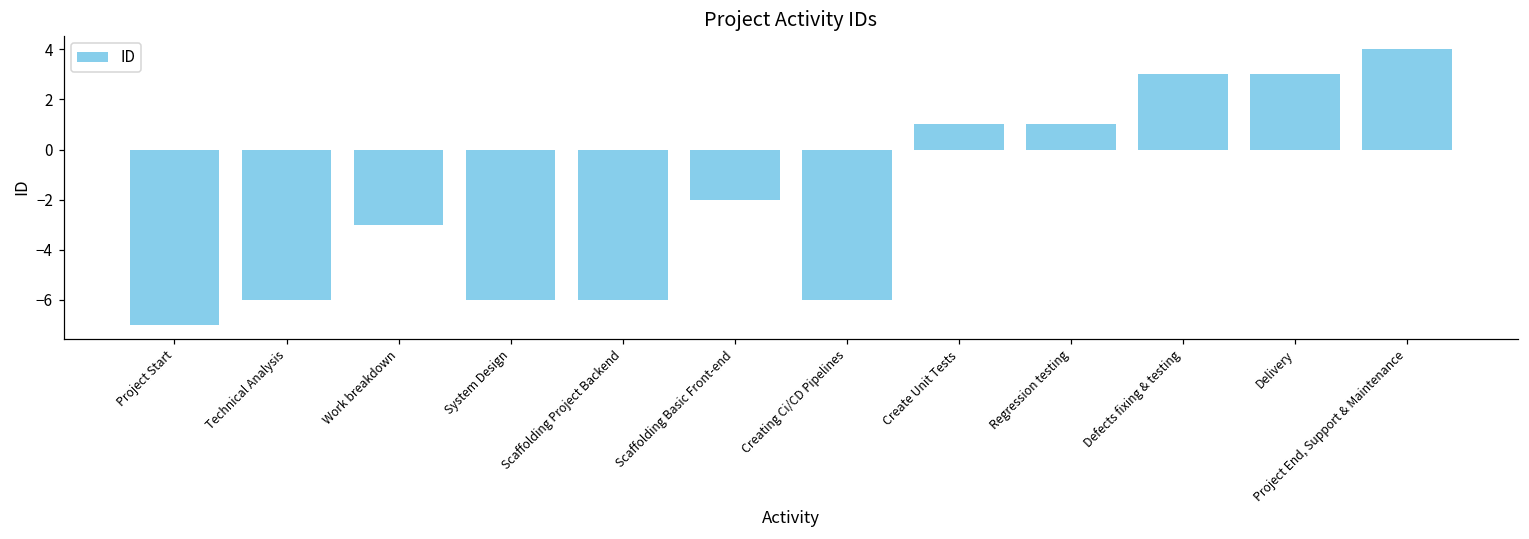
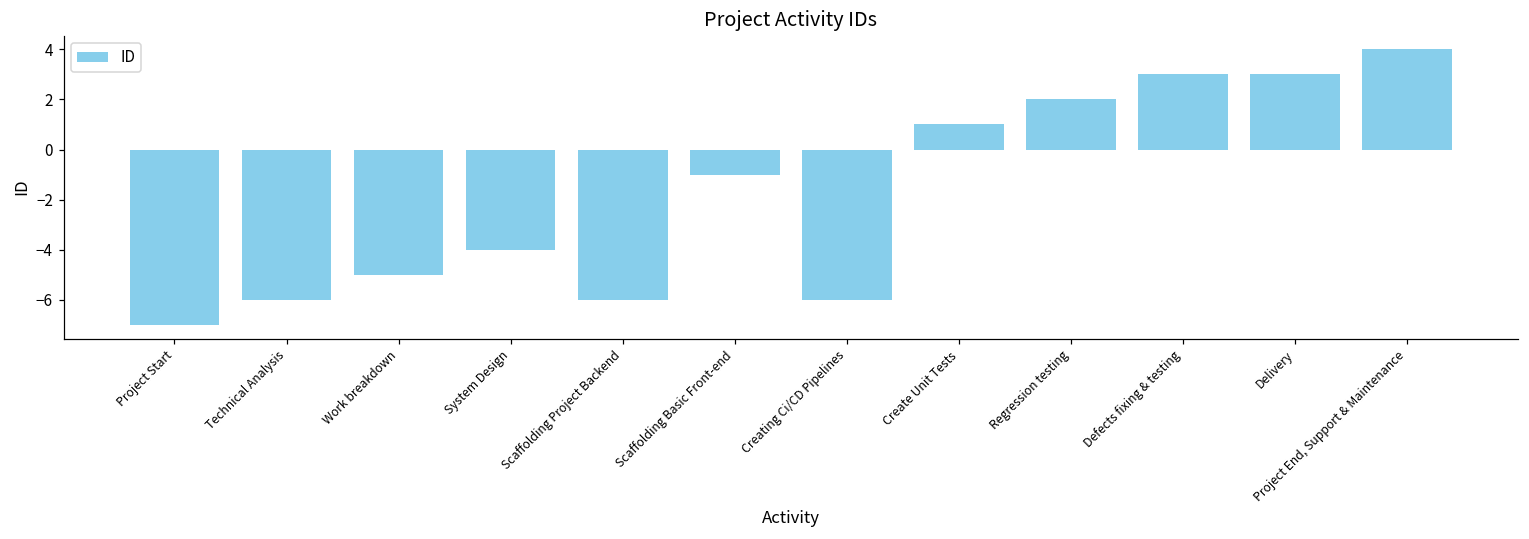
  {
    "Project Start": -7,
    "Technical Analysis": -6,
-   "Work breakdown": -3,
-   "System Design": -6,
+   "Work breakdown": -5,
+   "System Design": -4,
    "Scaffolding Project Backend": -6,
-   "Scaffolding Basic Front-end": -2,
+   "Scaffolding Basic Front-end": -1,
    "Creating Ci/CD Pipelines": -6,
    "Create Unit Tests": 1,
-   "Regression testing": 1,
+   "Regression testing": 2,
    "Defects fixing & testing": 3,
    "Delivery": 3,
    "Project End, Support & Maintenance": 4
  }
